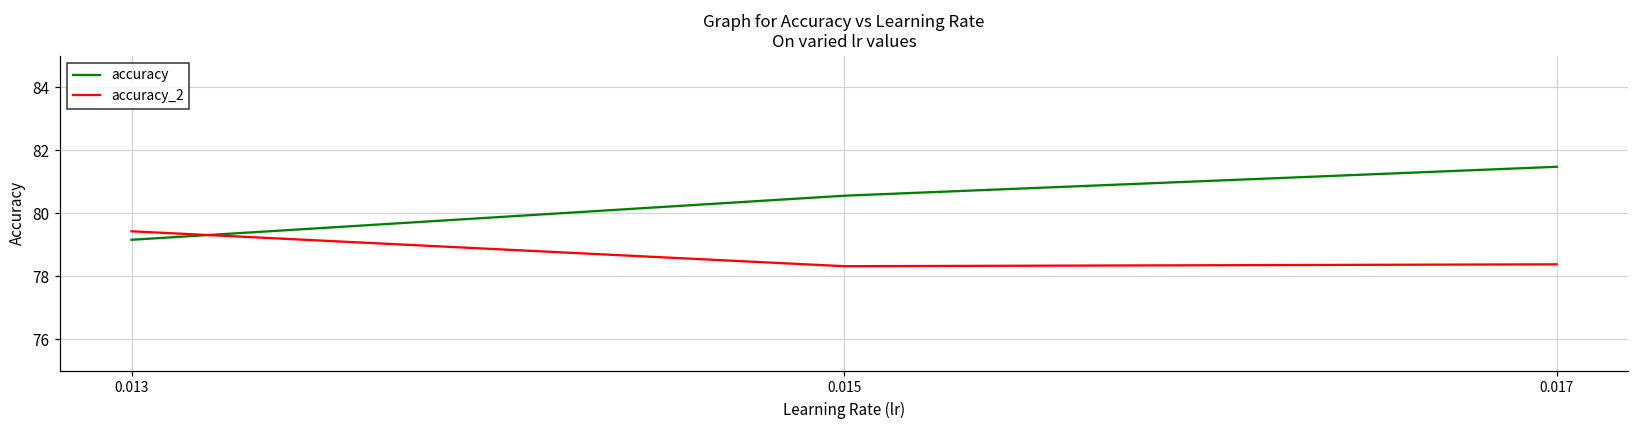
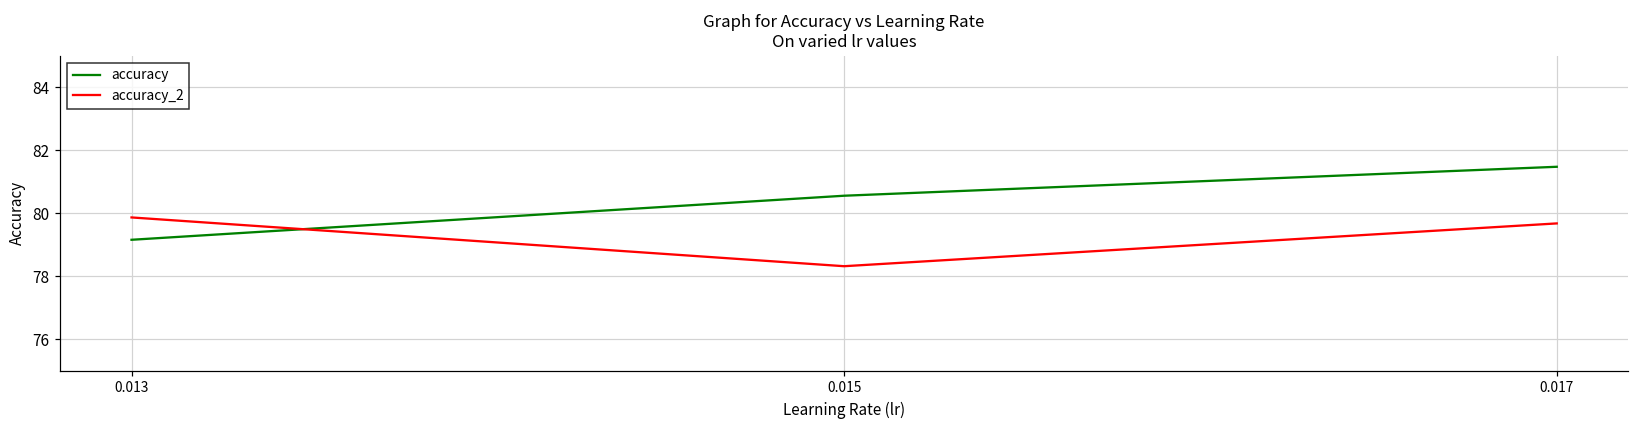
  {
    "accuracy": {
      "0.013": 79.2,
      "0.015": 80.6,
      "0.017": 81.5
    },
    "accuracy_2": {
-     "0.013": 79.4,
+     "0.013": 79.9,
      "0.015": 78.3,
-     "0.017": 78.4
+     "0.017": 79.7
    }
  }
